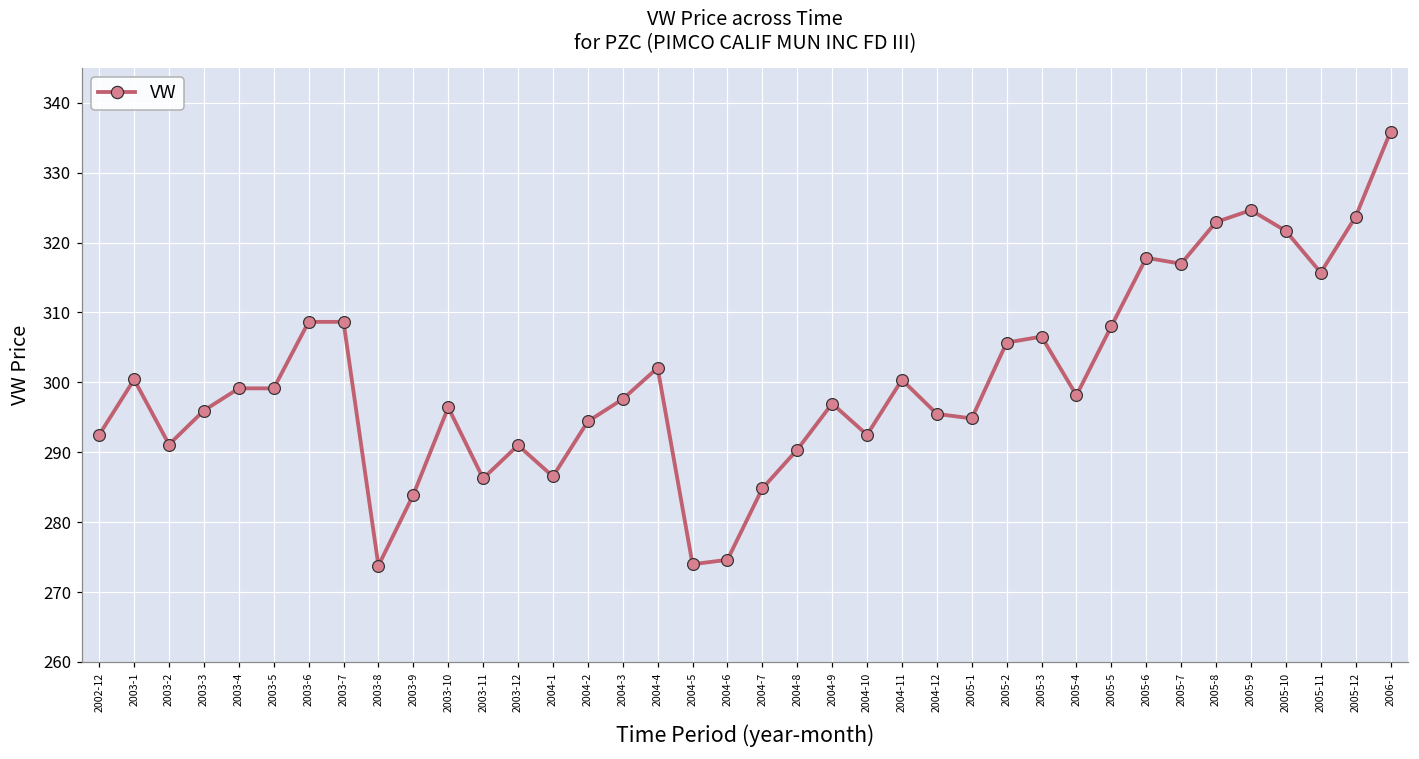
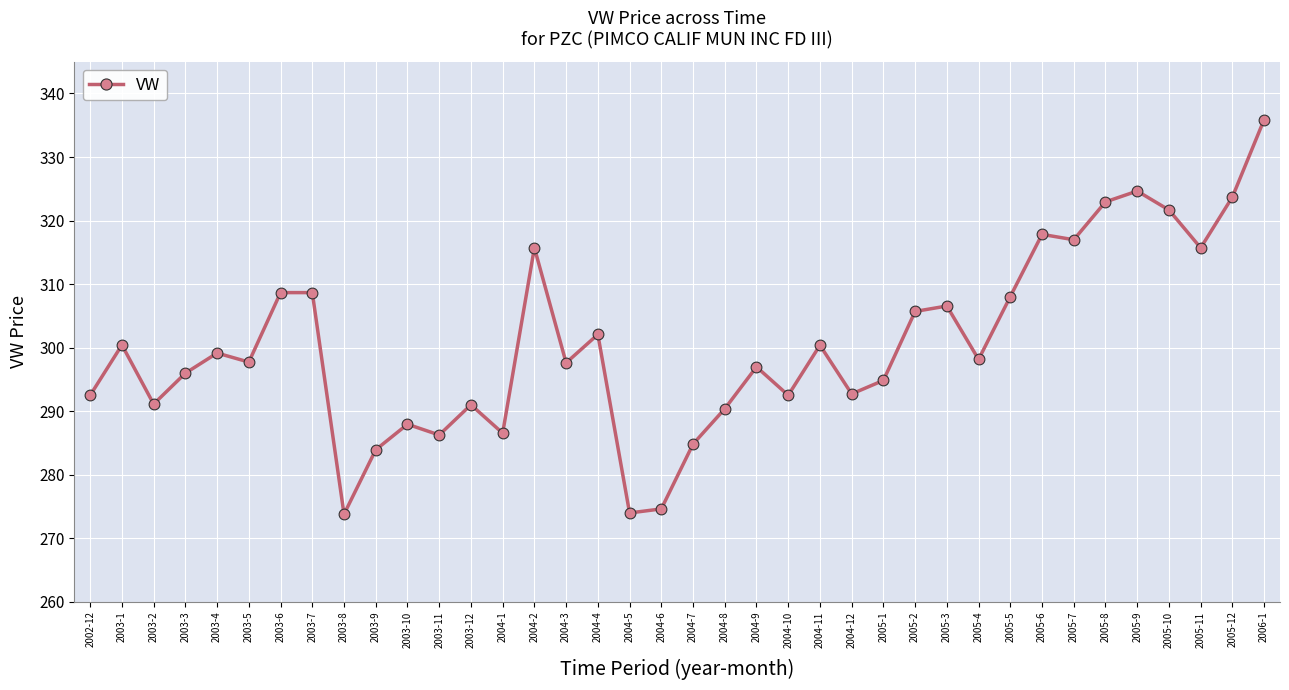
  {
    "2002-12": 293,
    "2003-1": 300,
    "2003-2": 291,
    "2003-3": 296,
    "2003-4": 299,
-   "2003-5": 299,
+   "2003-5": 298,
    "2003-6": 309,
    "2003-7": 309,
    "2003-8": 274,
    "2003-9": 284,
-   "2003-10": 296,
+   "2003-10": 288,
    "2003-11": 286,
    "2003-12": 291,
    "2004-1": 287,
-   "2004-2": 294,
+   "2004-2": 316,
    "2004-3": 298,
    "2004-4": 302,
    "2004-5": 274,
    "2004-6": 275,
    "2004-7": 285,
    "2004-8": 290,
    "2004-9": 297,
    "2004-10": 292,
    "2004-11": 300,
-   "2004-12": 295,
+   "2004-12": 293,
    "2005-1": 295,
    "2005-2": 306,
    "2005-3": 307,
    "2005-4": 298,
    "2005-5": 308,
    "2005-6": 318,
    "2005-7": 317,
    "2005-8": 323,
    "2005-9": 325,
    "2005-10": 322,
    "2005-11": 316,
    "2005-12": 324,
    "2006-1": 336
  }
